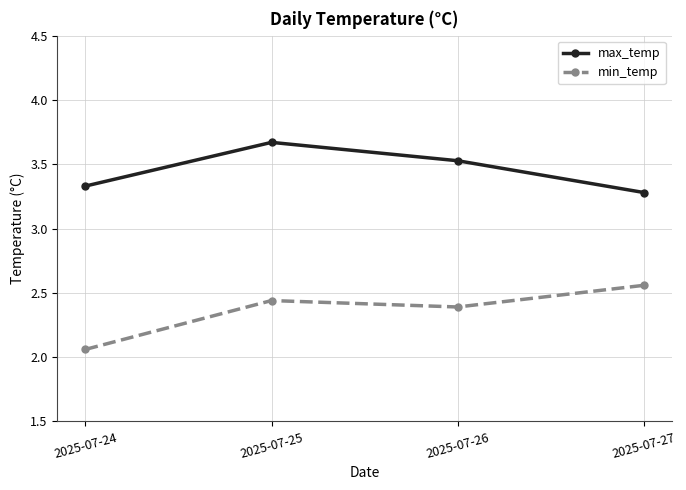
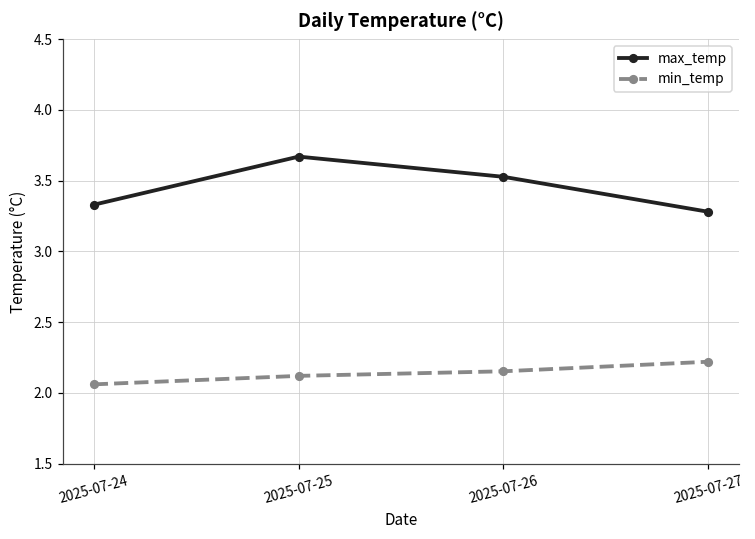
  {
    "max_temp": {
      "2025-07-24": 3.33,
      "2025-07-25": 3.67,
      "2025-07-26": 3.53,
      "2025-07-27": 3.28
    },
    "min_temp": {
      "2025-07-24": 2.06,
-     "2025-07-25": 2.44,
-     "2025-07-26": 2.39,
-     "2025-07-27": 2.56
+     "2025-07-25": 2.12,
+     "2025-07-26": 2.15,
+     "2025-07-27": 2.22
    }
  }
